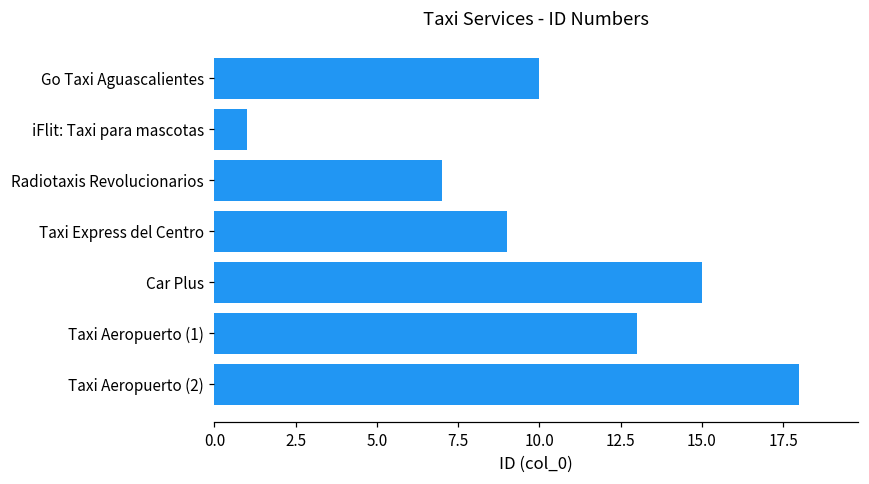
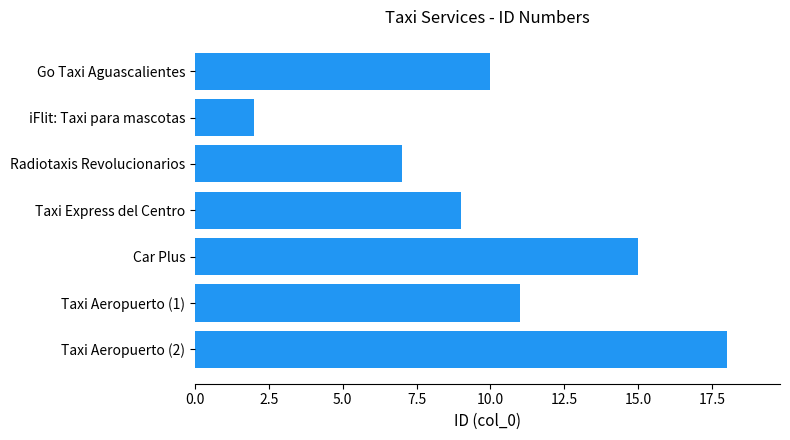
  {
    "Go Taxi Aguascalientes": 10,
-   "iFlit: Taxi para mascotas": 1,
+   "iFlit: Taxi para mascotas": 2,
    "Radiotaxis Revolucionarios": 7,
    "Taxi Express del Centro": 9,
    "Car Plus": 15,
-   "Taxi Aeropuerto (1)": 13,
+   "Taxi Aeropuerto (1)": 11,
    "Taxi Aeropuerto (2)": 18
  }
